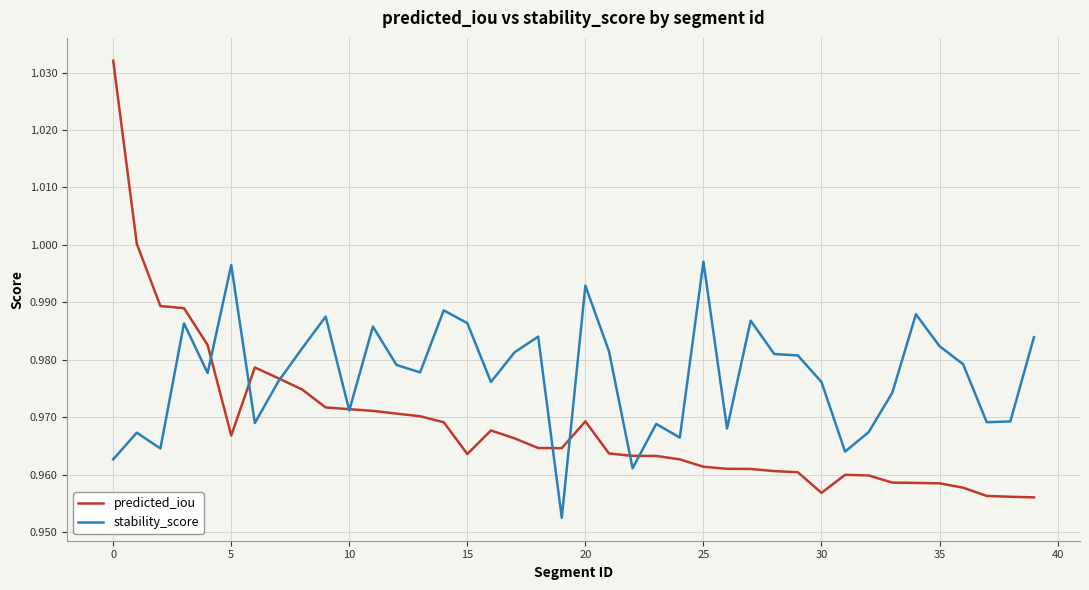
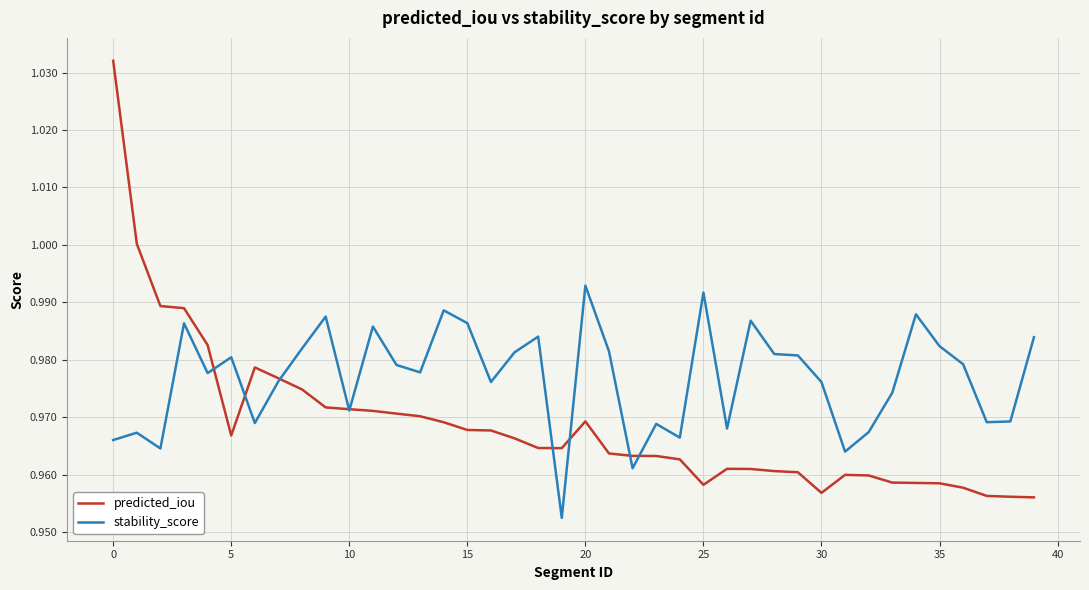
  {
    "predicted_iou": {
      "0": 1.032,
      "5": 0.967,
-     "15": 0.964,
+     "15": 0.968,
      "20": 0.969,
-     "25": 0.961,
+     "25": 0.958,
      "30": 0.957,
      "35": 0.958
    },
    "stability_score": {
-     "0": 0.963,
-     "5": 0.996,
+     "0": 0.966,
+     "5": 0.980,
      "15": 0.986,
      "20": 0.993,
-     "25": 0.997,
+     "25": 0.992,
      "30": 0.976,
      "35": 0.982
    }
  }
